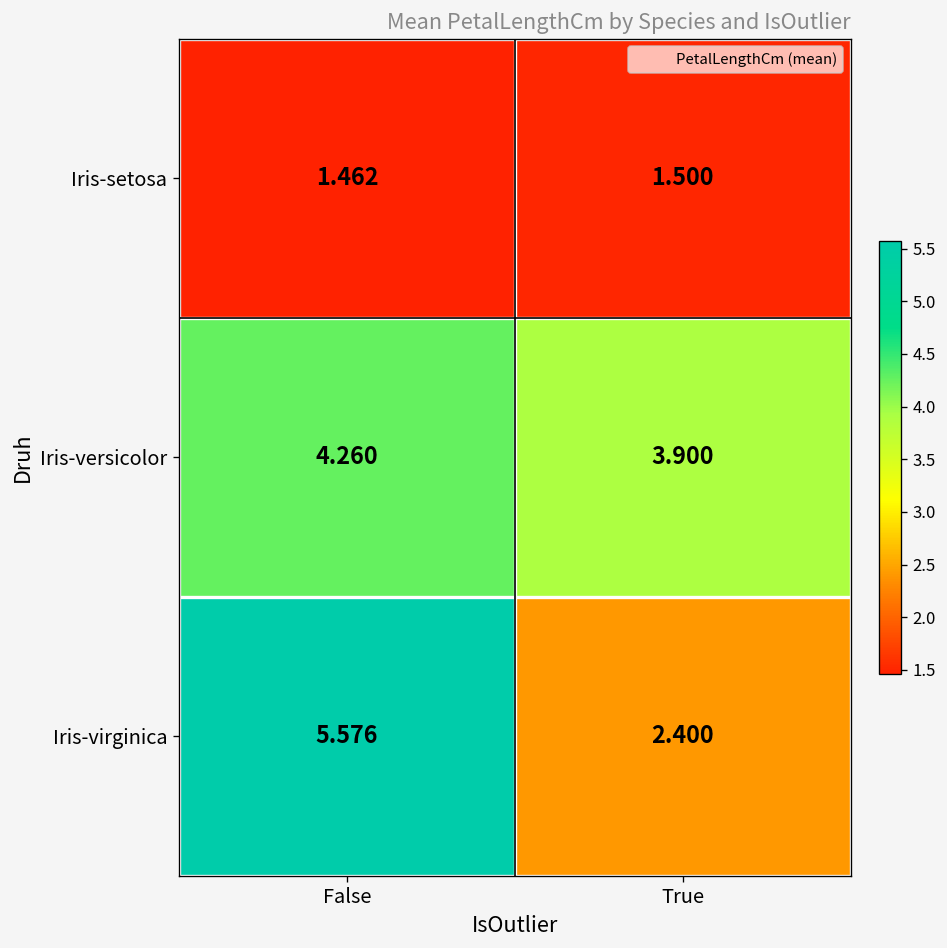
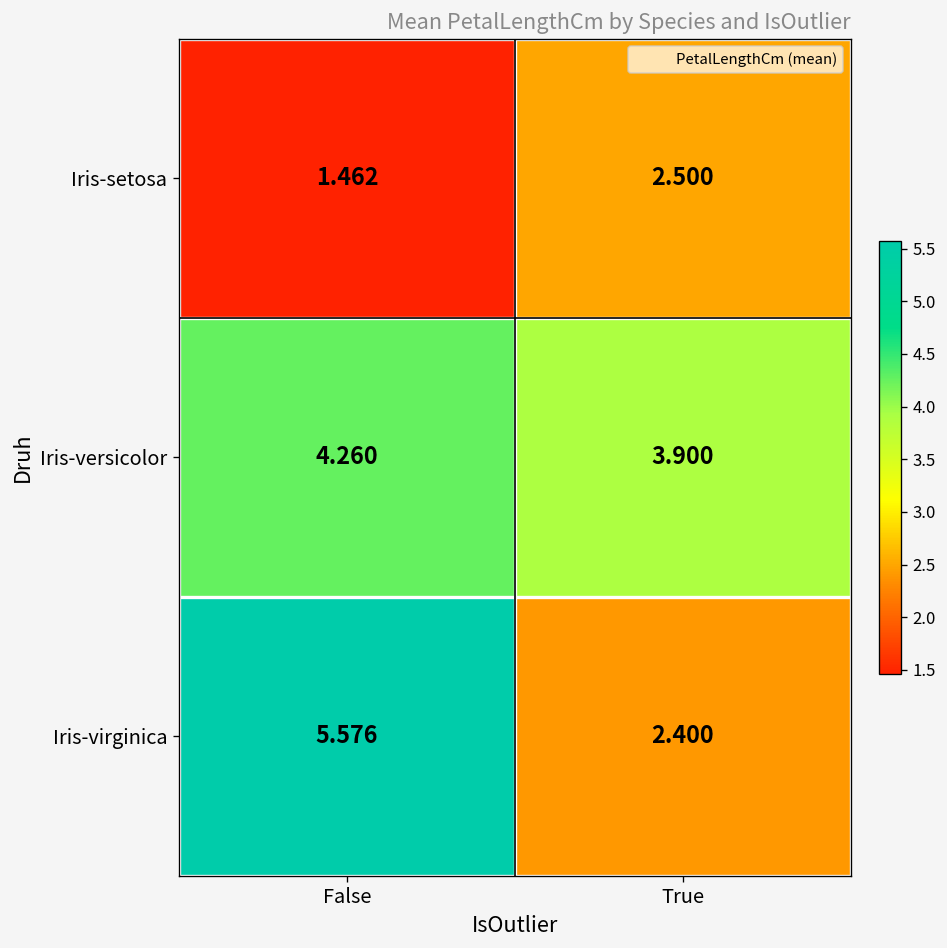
  {
    "Iris-setosa": {
      "False": 1.462,
-     "True": 1.500
+     "True": 2.500
    },
    "Iris-versicolor": {
      "False": 4.260,
      "True": 3.900
    },
    "Iris-virginica": {
      "False": 5.576,
      "True": 2.400
    }
  }
